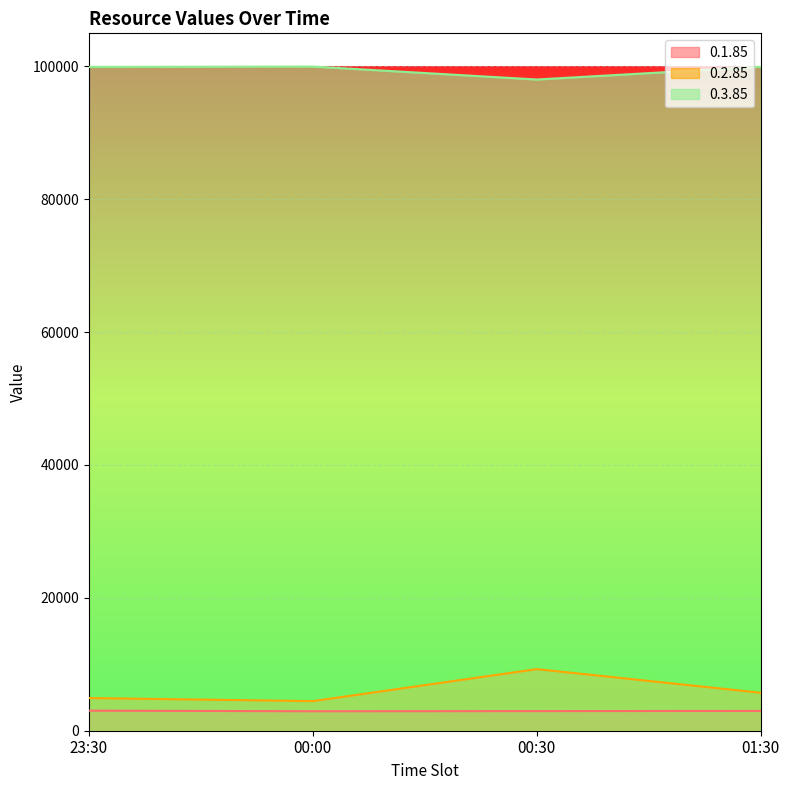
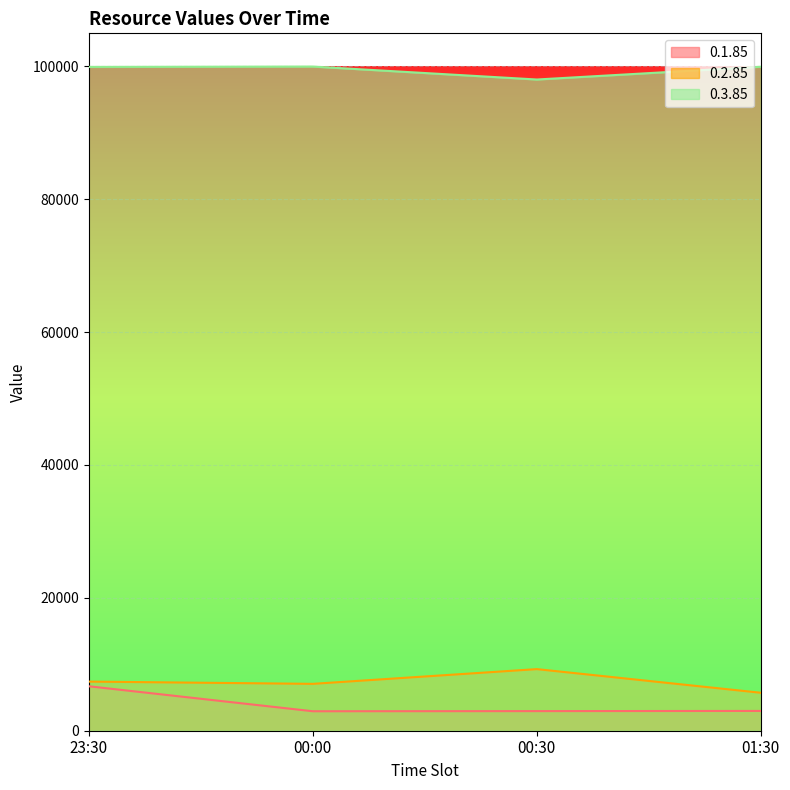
  {
    "0.1.85": {
-     "23:30": 3000,
+     "23:30": 7000,
      "00:00": 3000,
      "00:30": 3000,
      "01:30": 3000
    },
    "0.2.85": {
-     "23:30": 5000,
-     "00:00": 4000,
+     "23:30": 7000,
+     "00:00": 7000,
      "00:30": 9000,
      "01:30": 6000
    },
    "0.3.85": {
      "23:30": 100000,
      "00:00": 100000,
      "00:30": 98000,
      "01:30": 100000
    }
  }
